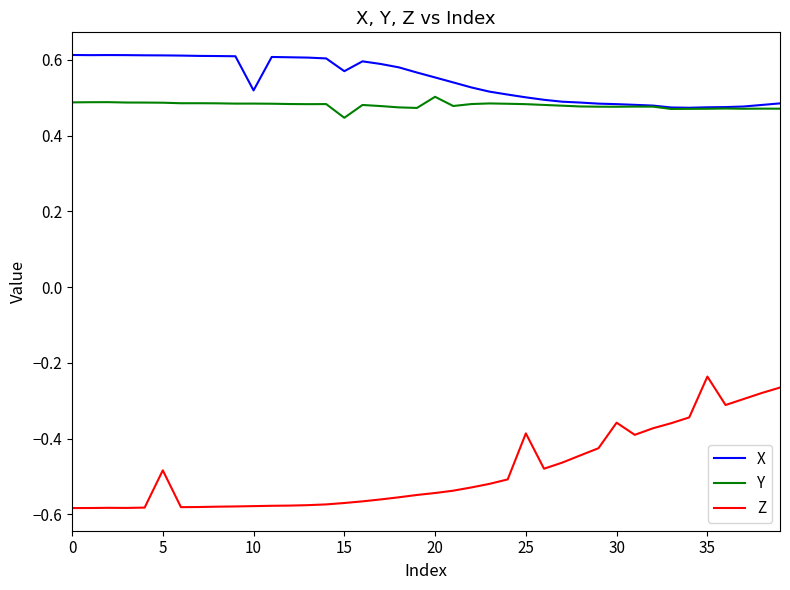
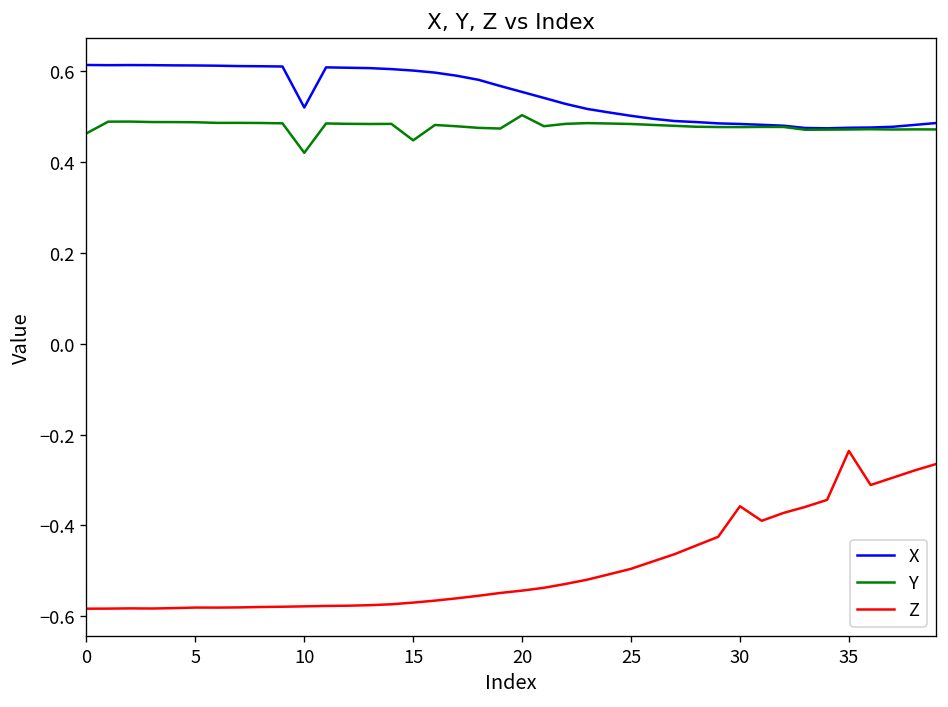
  {
    "X": {
      "0": 0.61,
      "5": 0.61,
      "10": 0.52,
-     "15": 0.57,
+     "15": 0.60,
      "20": 0.55,
      "25": 0.50,
      "30": 0.48
    },
    "Y": {
-     "0": 0.49,
+     "0": 0.46,
      "5": 0.49,
-     "10": 0.48,
+     "10": 0.42,
      "15": 0.45,
      "20": 0.50,
      "25": 0.48,
      "30": 0.48
    },
    "Z": {
      "0": -0.58,
-     "5": -0.48,
+     "5": -0.58,
      "10": -0.58,
      "15": -0.57,
      "20": -0.54,
-     "25": -0.39,
+     "25": -0.50,
      "30": -0.36,
      "35": -0.24
    }
  }
